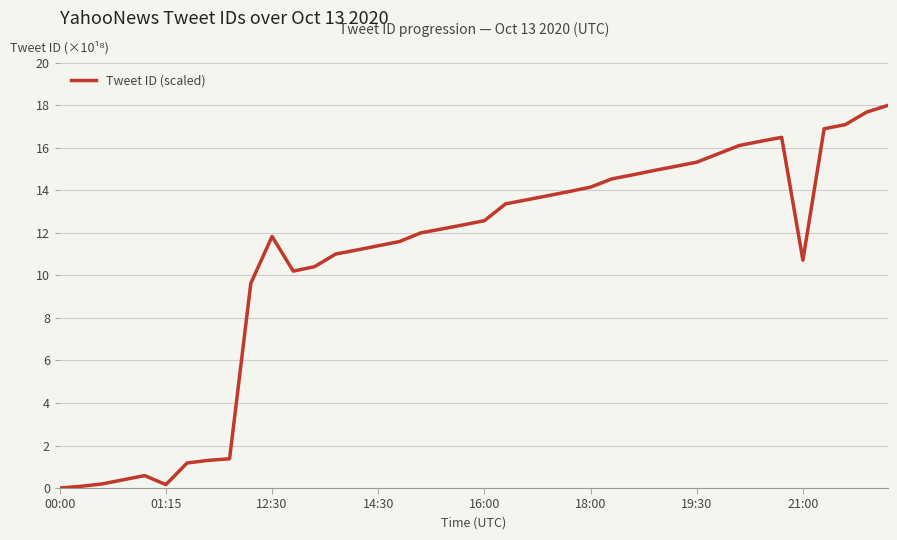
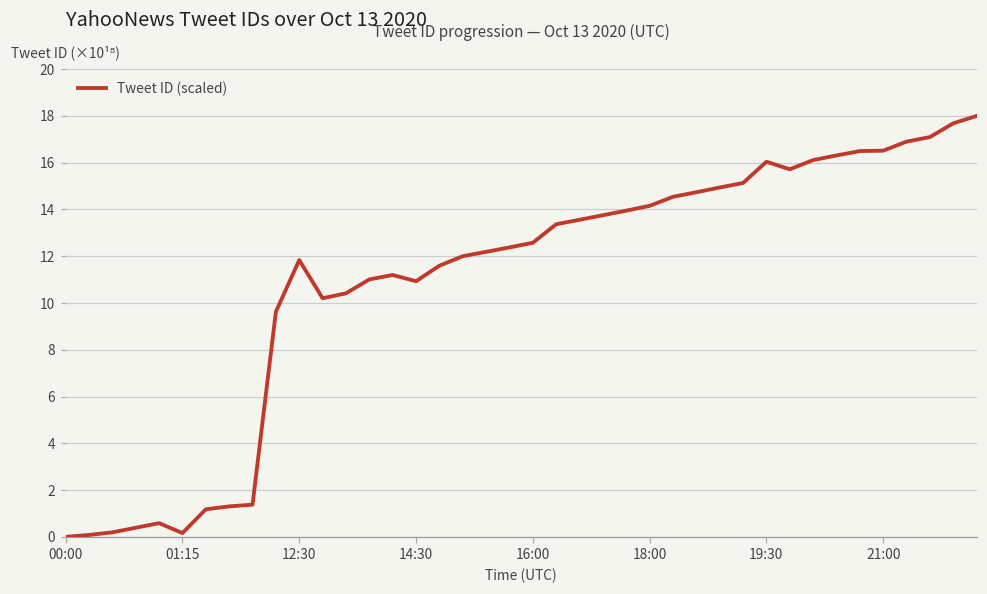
  {
    "00:00": 0.0,
    "01:15": 0.2,
    "12:30": 11.8,
-   "14:30": 11.4,
+   "14:30": 10.9,
    "16:00": 12.6,
    "18:00": 14.2,
-   "19:30": 15.3,
-   "21:00": 10.7
+   "19:30": 16.0,
+   "21:00": 16.5
  }
